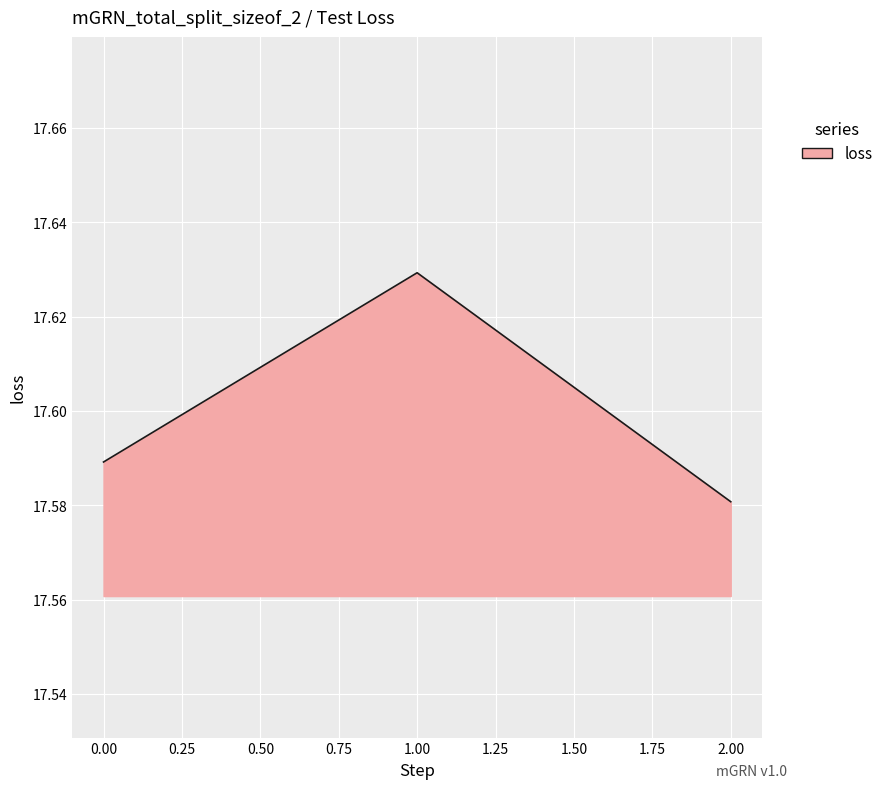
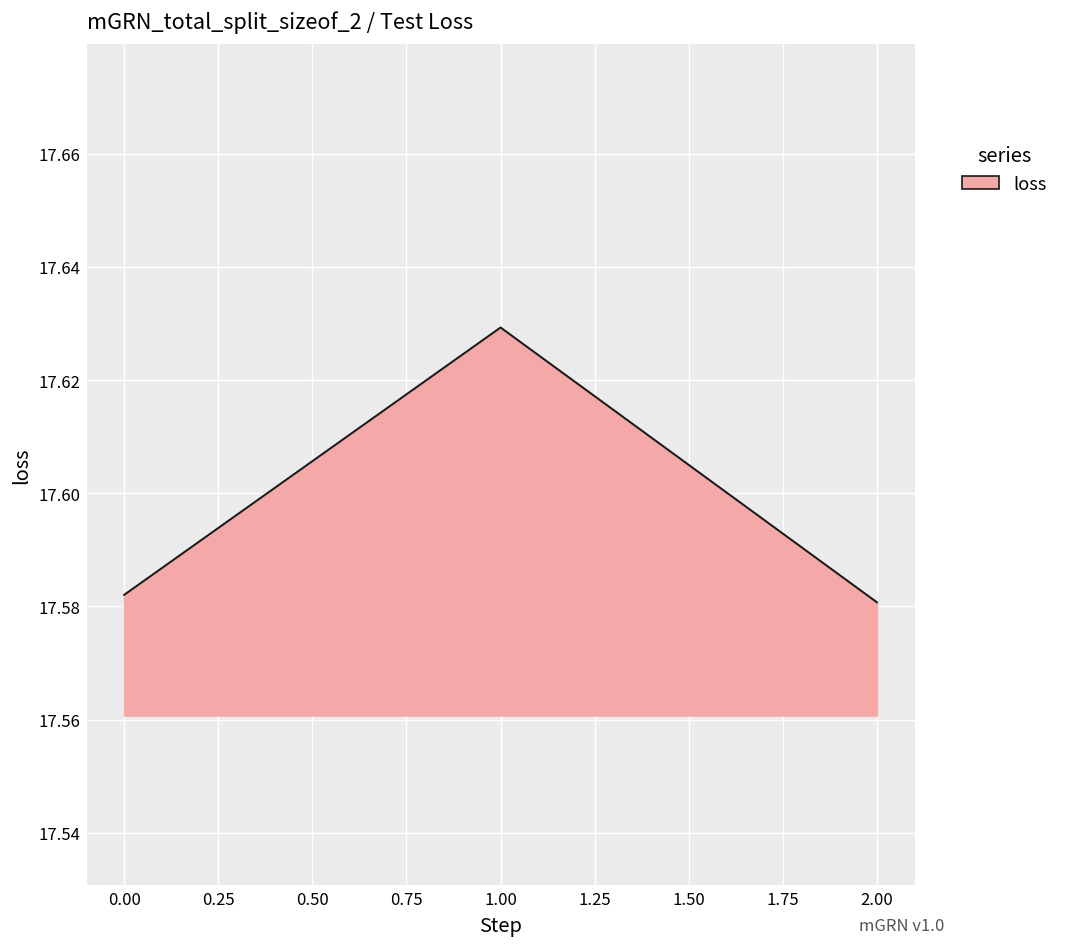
  {
-   "0.00": 17.589,
+   "0.00": 17.582,
    "1.00": 17.629,
    "2.00": 17.581
  }
